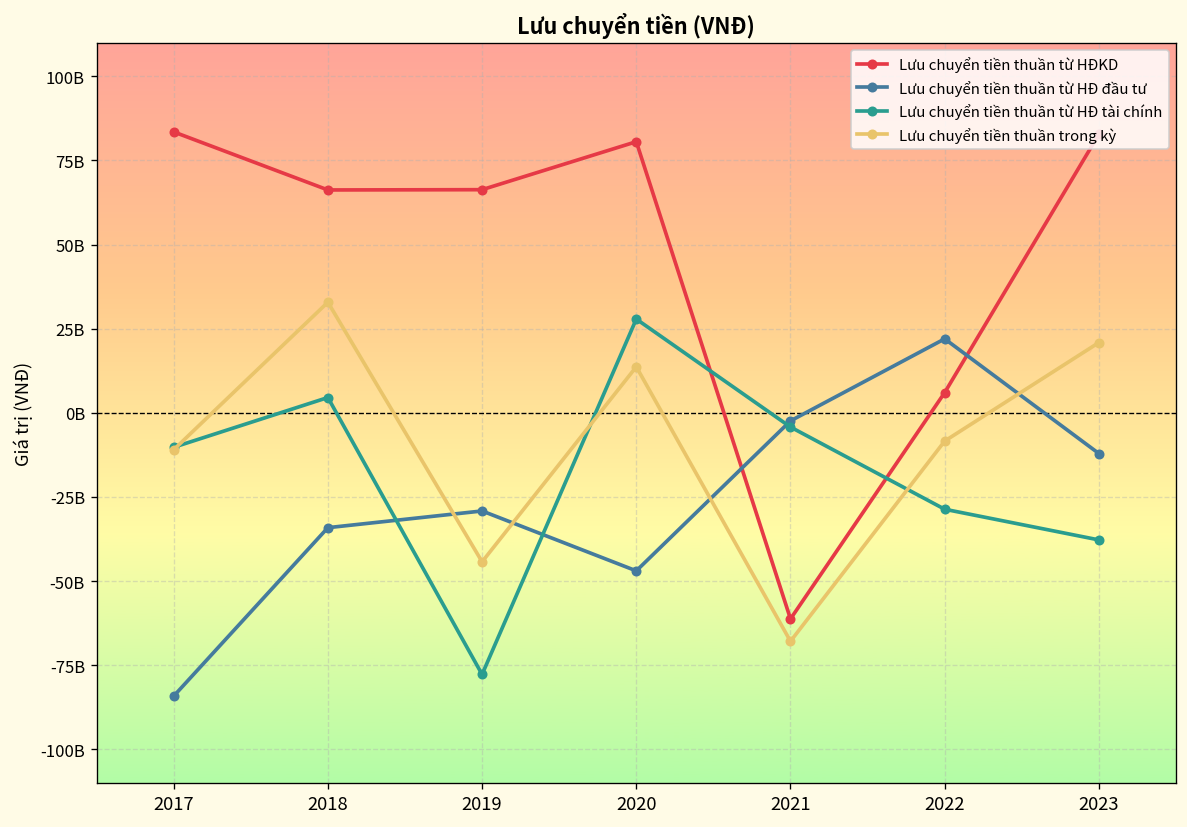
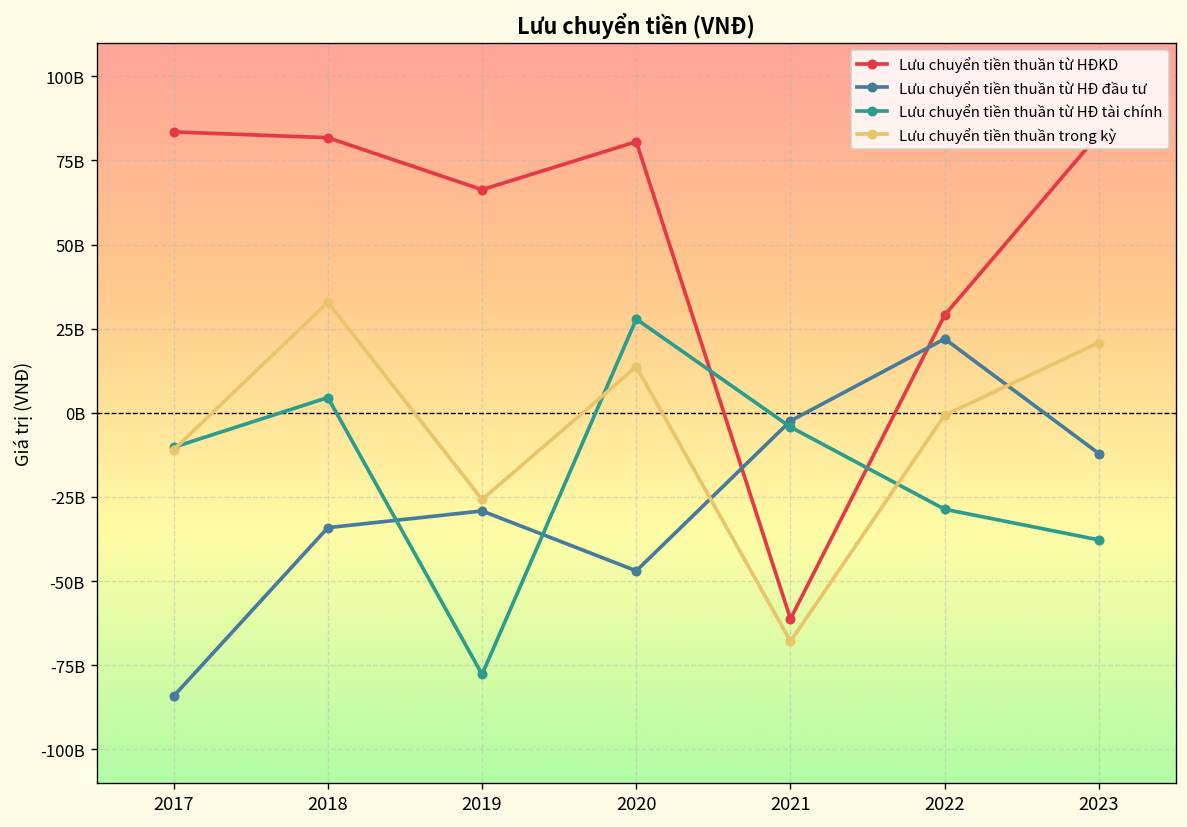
  {
    "Lưu chuyển tiền thuần từ HĐKD": {
      "2017": 83000000000,
-     "2018": 66000000000,
+     "2018": 82000000000,
      "2019": 66000000000,
      "2020": 81000000000,
      "2021": -61000000000,
-     "2022": 6000000000
+     "2022": 29000000000
    },
    "Lưu chuyển tiền thuần trong kỳ": {
      "2018": 33000000000,
-     "2019": -44000000000,
+     "2019": -26000000000,
      "2020": 14000000000,
      "2021": -68000000000,
-     "2022": -8000000000,
+     "2022": -1000000000,
      "2023": 21000000000
    }
  }
